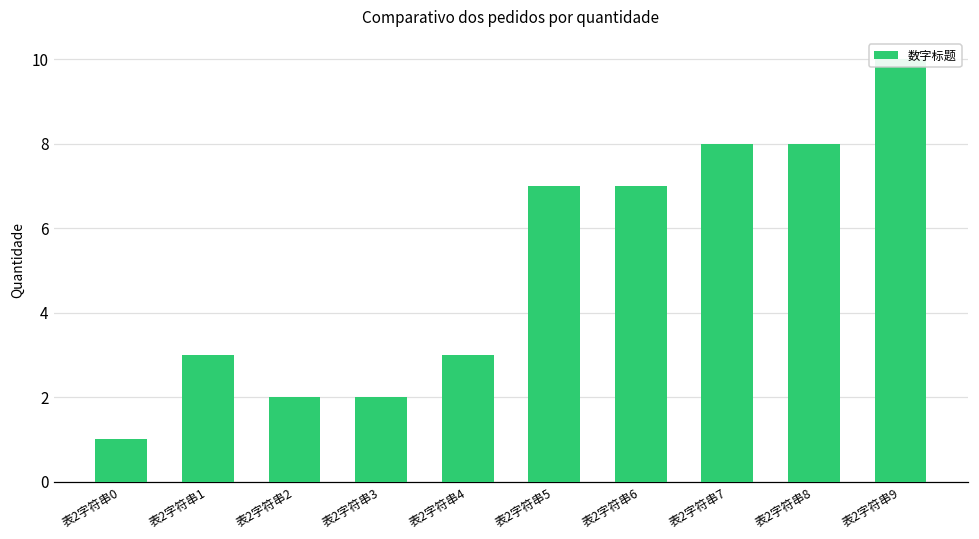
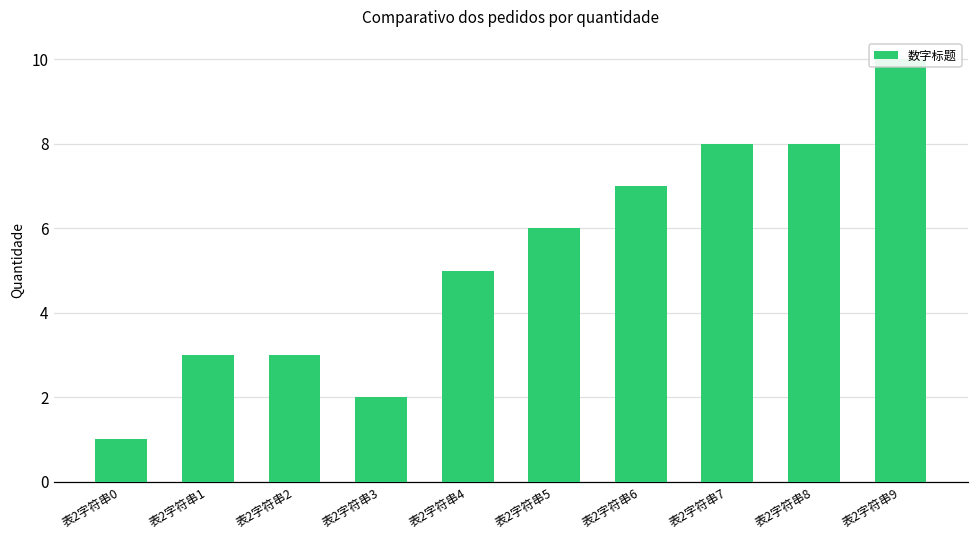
  {
    "表2字符串0": 1,
    "表2字符串1": 3,
-   "表2字符串2": 2,
+   "表2字符串2": 3,
    "表2字符串3": 2,
-   "表2字符串4": 3,
-   "表2字符串5": 7,
+   "表2字符串4": 5,
+   "表2字符串5": 6,
    "表2字符串6": 7,
    "表2字符串7": 8,
    "表2字符串8": 8
  }
